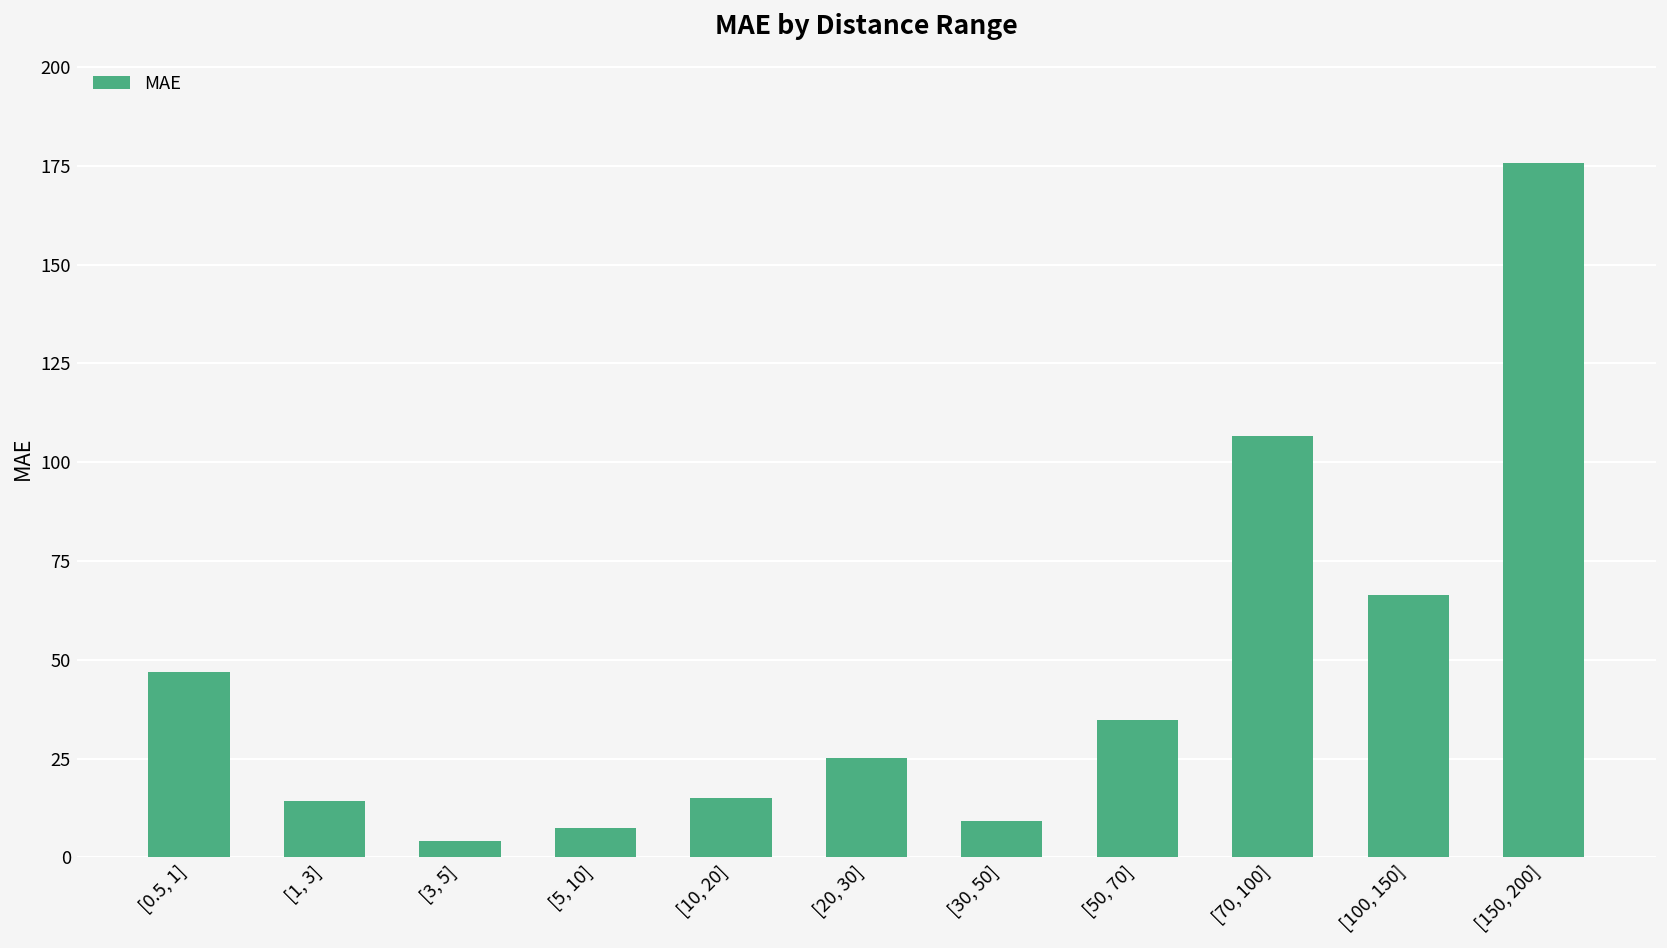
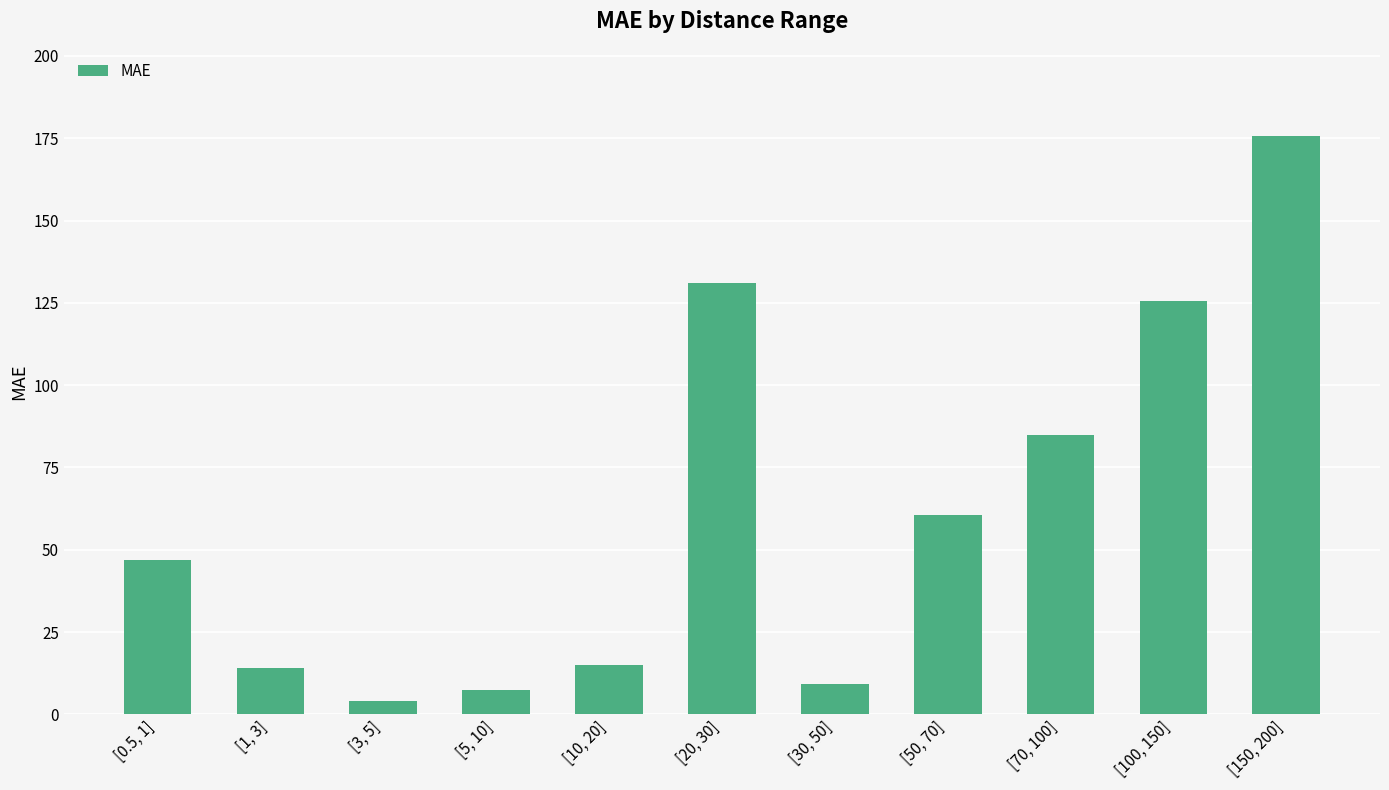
  {
    "[0.5, 1]": 47,
    "[1, 3]": 14,
    "[3, 5]": 4,
    "[5, 10]": 8,
    "[10, 20]": 15,
-   "[20, 30]": 25,
+   "[20, 30]": 131,
    "[30, 50]": 9,
-   "[50, 70]": 35,
-   "[70, 100]": 107,
-   "[100, 150]": 66,
+   "[50, 70]": 61,
+   "[70, 100]": 85,
+   "[100, 150]": 126,
    "[150, 200]": 176
  }
